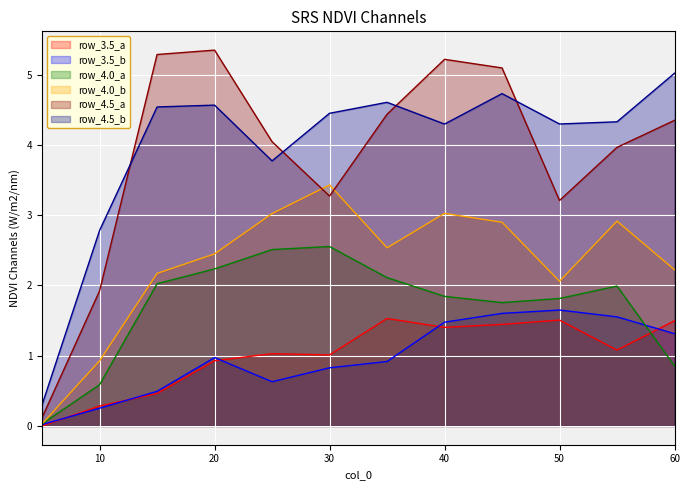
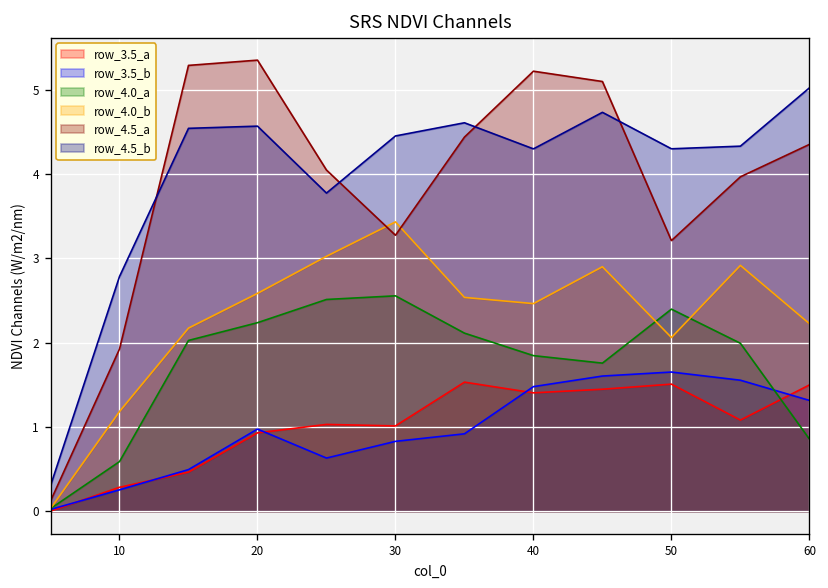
  {
    "row_4.0_a": {
      "10": 0.6,
      "20": 2.2,
      "30": 2.6,
      "40": 1.8,
-     "50": 1.8,
+     "50": 2.4,
      "60": 0.9
    },
    "row_4.0_b": {
-     "10": 0.9,
-     "20": 2.4,
+     "10": 1.2,
+     "20": 2.6,
      "30": 3.4,
-     "40": 3.0,
+     "40": 2.5,
      "50": 2.1,
      "60": 2.2
    }
  }
